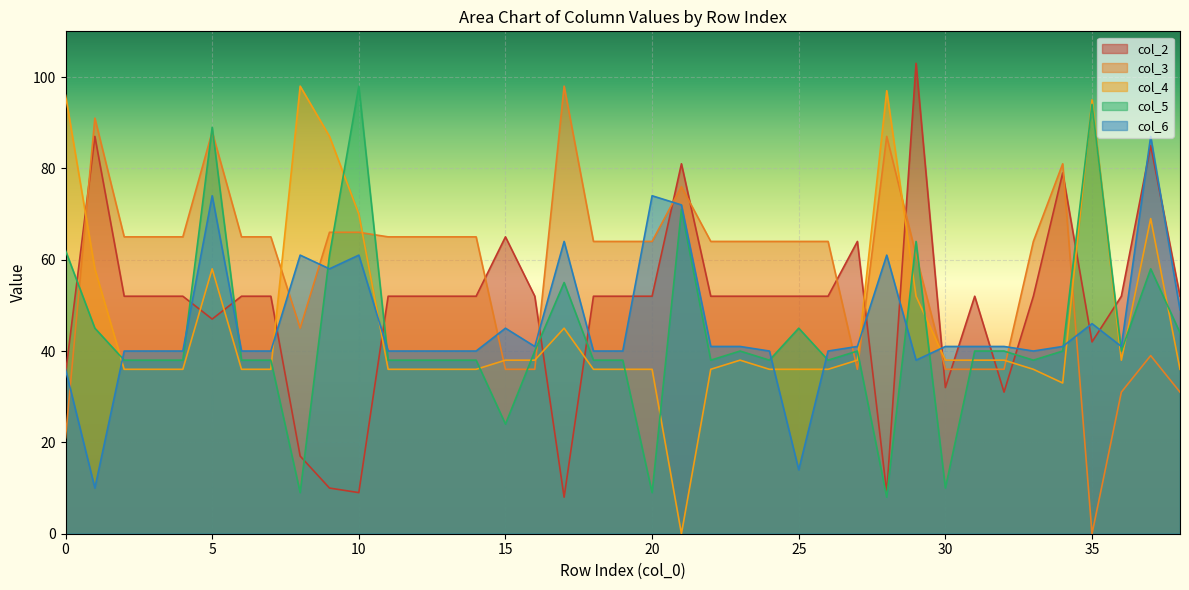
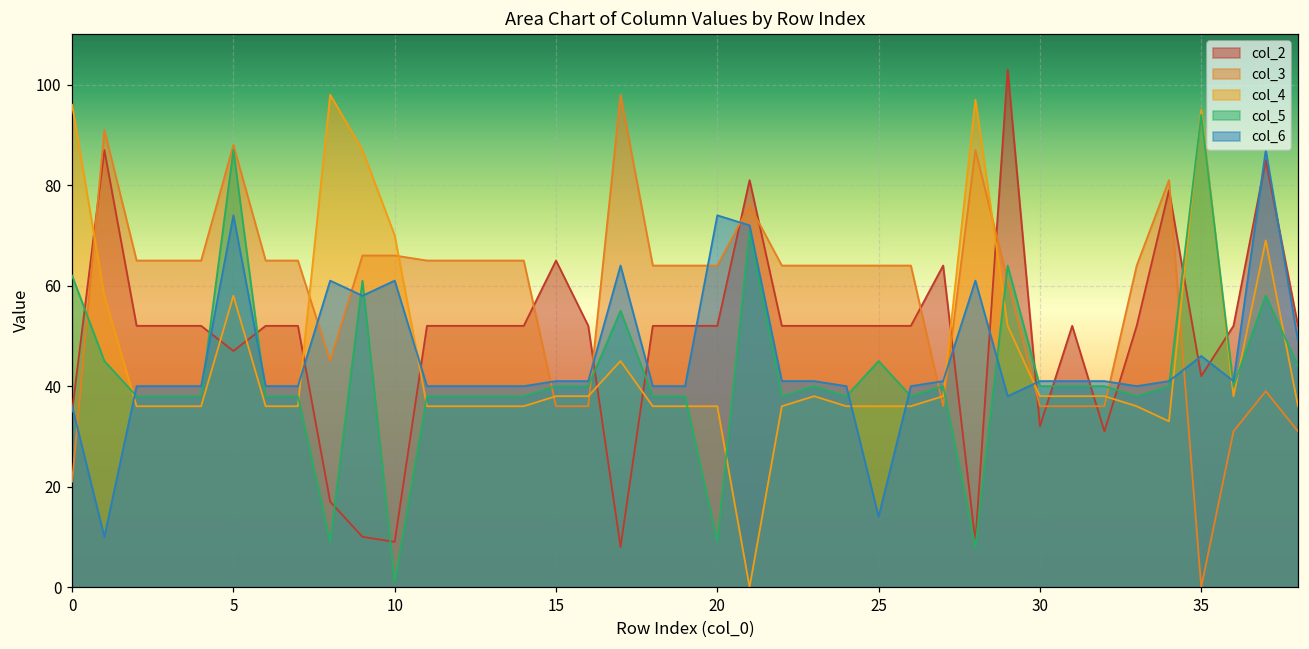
  {
    "col_5": {
      "0": 62,
-     "5": 89,
-     "10": 98,
-     "15": 24,
+     "5": 87,
+     "10": 1,
+     "15": 40,
      "20": 9,
      "25": 45,
-     "30": 10,
+     "30": 40,
      "35": 94
    },
    "col_6": {
      "0": 36,
      "5": 74,
      "10": 61,
-     "15": 45,
+     "15": 41,
      "20": 74,
      "25": 14,
      "30": 41,
      "35": 46
    }
  }
